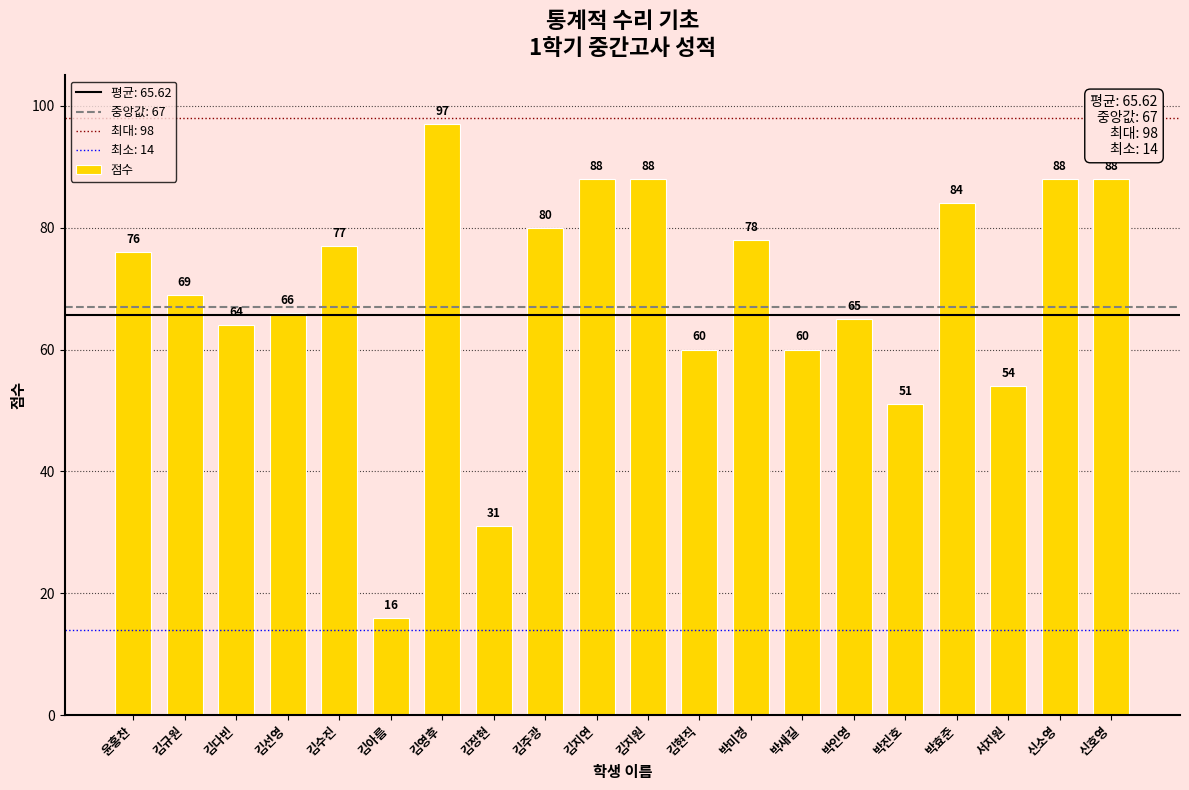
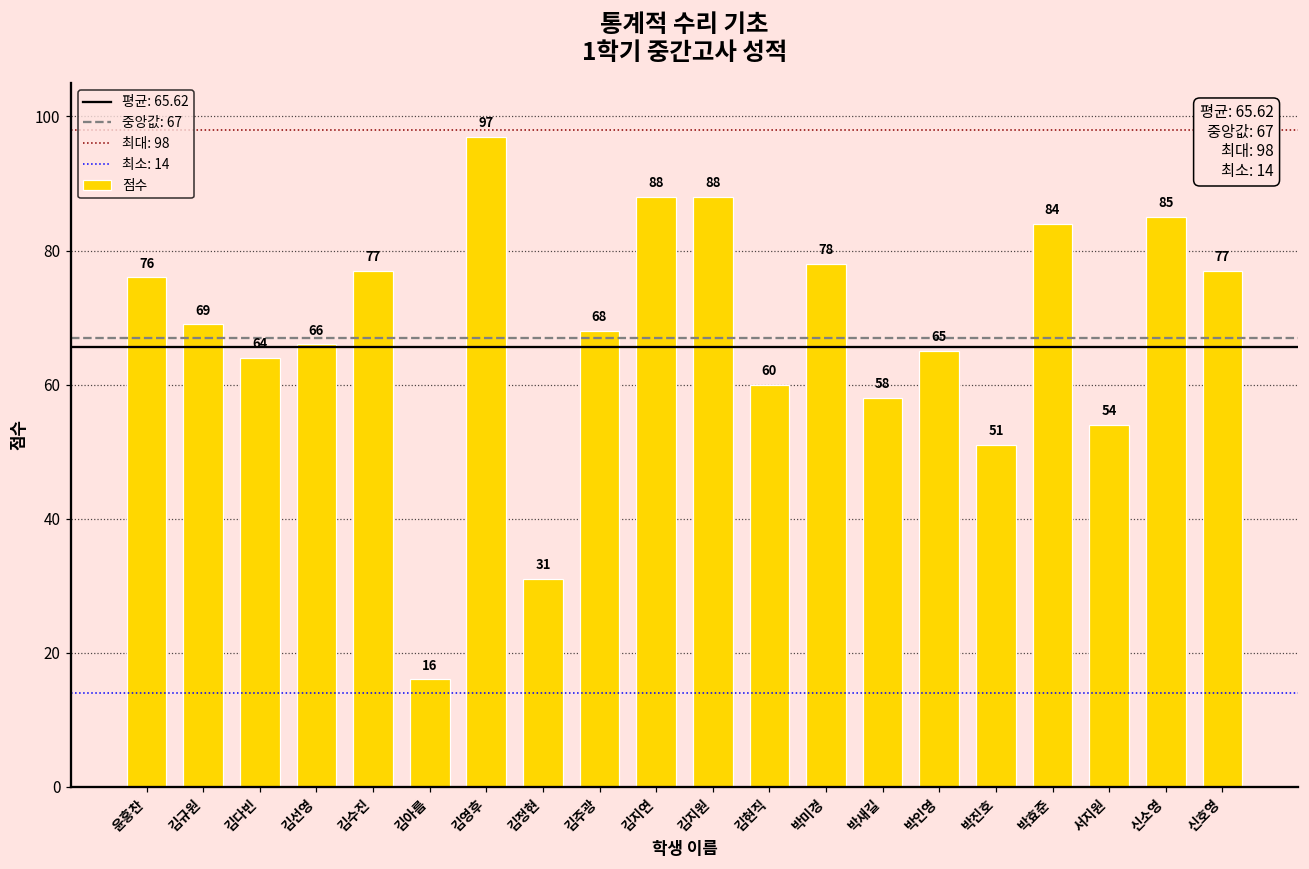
  {
    "윤홍찬": 76,
    "김규원": 69,
    "김다빈": 64,
    "김선영": 66,
    "김수진": 77,
    "김아름": 16,
    "김영후": 97,
    "김정현": 31,
-   "김주광": 80,
+   "김주광": 68,
    "김지연": 88,
    "김지원": 88,
    "김현직": 60,
    "박미경": 78,
-   "박새길": 60,
+   "박새길": 58,
    "박인영": 65,
    "박진호": 51,
    "박효준": 84,
    "서지원": 54,
-   "신소영": 88,
-   "신호영": 88
+   "신소영": 85,
+   "신호영": 77
  }
